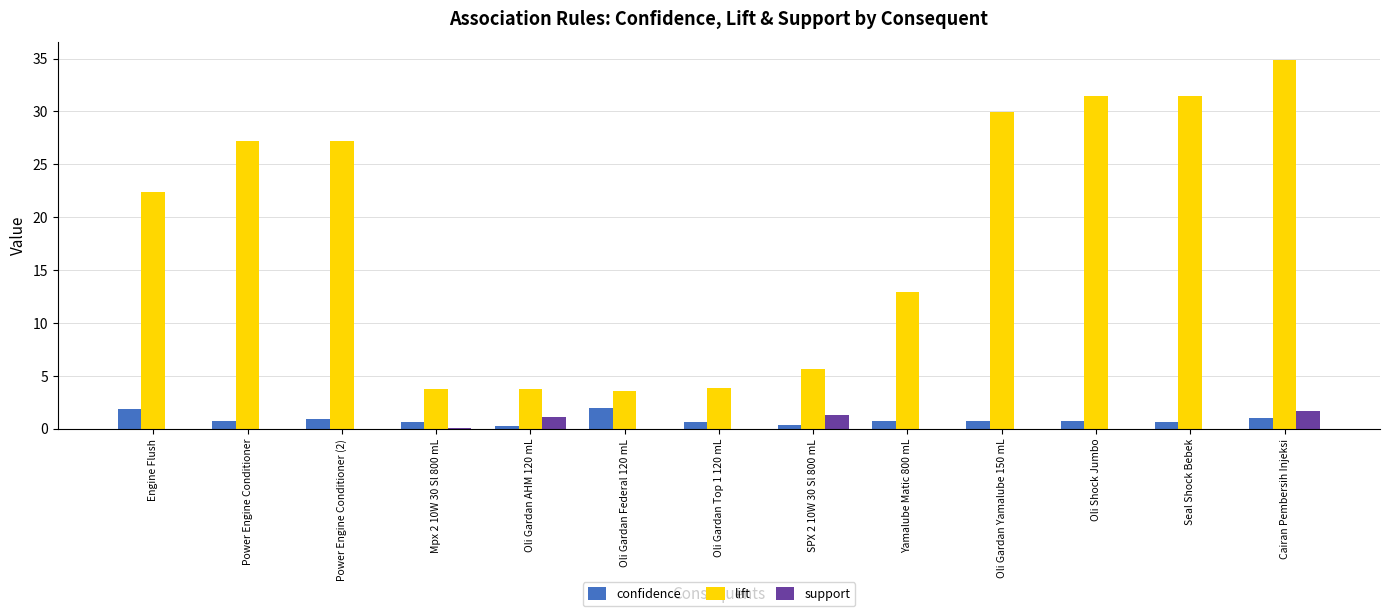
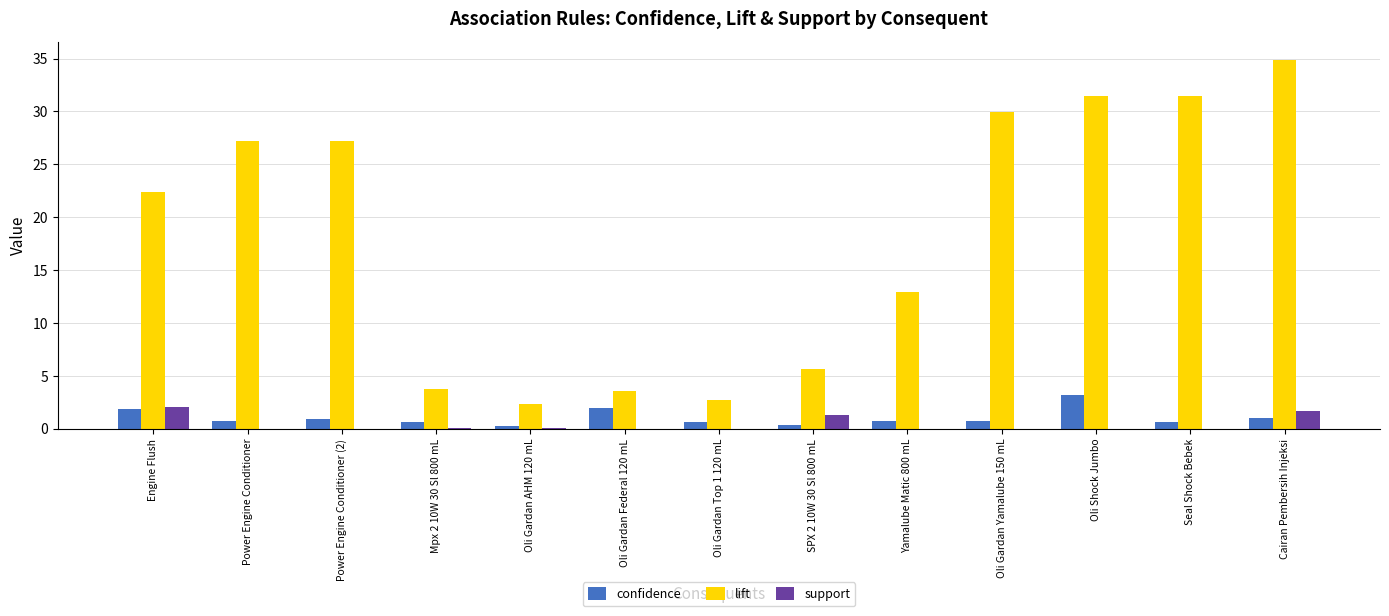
  {
    "confidence": {
      "Engine Flush": 1.9,
      "Power Engine Conditioner": 0.8,
      "Power Engine Conditioner (2)": 1.0,
      "Mpx 2 10W 30 Sl 800 mL": 0.6,
      "Oli Gardan AHM 120 mL": 0.3,
      "Oli Gardan Federal 120 mL": 2.0,
      "Oli Gardan Top 1 120 mL": 0.7,
      "SPX 2 10W 30 Sl 800 mL": 0.3,
      "Yamalube Matic 800 mL": 0.7,
      "Oli Gardan Yamalube 150 mL": 0.8,
-     "Oli Shock Jumbo": 0.7,
+     "Oli Shock Jumbo": 3.2,
      "Seal Shock Bebek": 0.7,
      "Cairan Pembersih Injeksi": 1.0
    },
    "lift": {
      "Engine Flush": 22.4,
      "Power Engine Conditioner": 27.2,
      "Power Engine Conditioner (2)": 27.2,
      "Mpx 2 10W 30 Sl 800 mL": 3.8,
-     "Oli Gardan AHM 120 mL": 3.8,
+     "Oli Gardan AHM 120 mL": 2.4,
      "Oli Gardan Federal 120 mL": 3.6,
-     "Oli Gardan Top 1 120 mL": 3.8,
+     "Oli Gardan Top 1 120 mL": 2.8,
      "SPX 2 10W 30 Sl 800 mL": 5.6,
      "Yamalube Matic 800 mL": 13.0,
      "Oli Gardan Yamalube 150 mL": 29.9,
      "Oli Shock Jumbo": 31.5,
      "Seal Shock Bebek": 31.5,
      "Cairan Pembersih Injeksi": 34.9
    },
    "support": {
-     "Engine Flush": 0.0,
-     "Oli Gardan AHM 120 mL": 1.1,
+     "Engine Flush": 2.1,
+     "Oli Gardan AHM 120 mL": 0.1,
      "SPX 2 10W 30 Sl 800 mL": 1.4,
      "Cairan Pembersih Injeksi": 1.7
    }
  }
